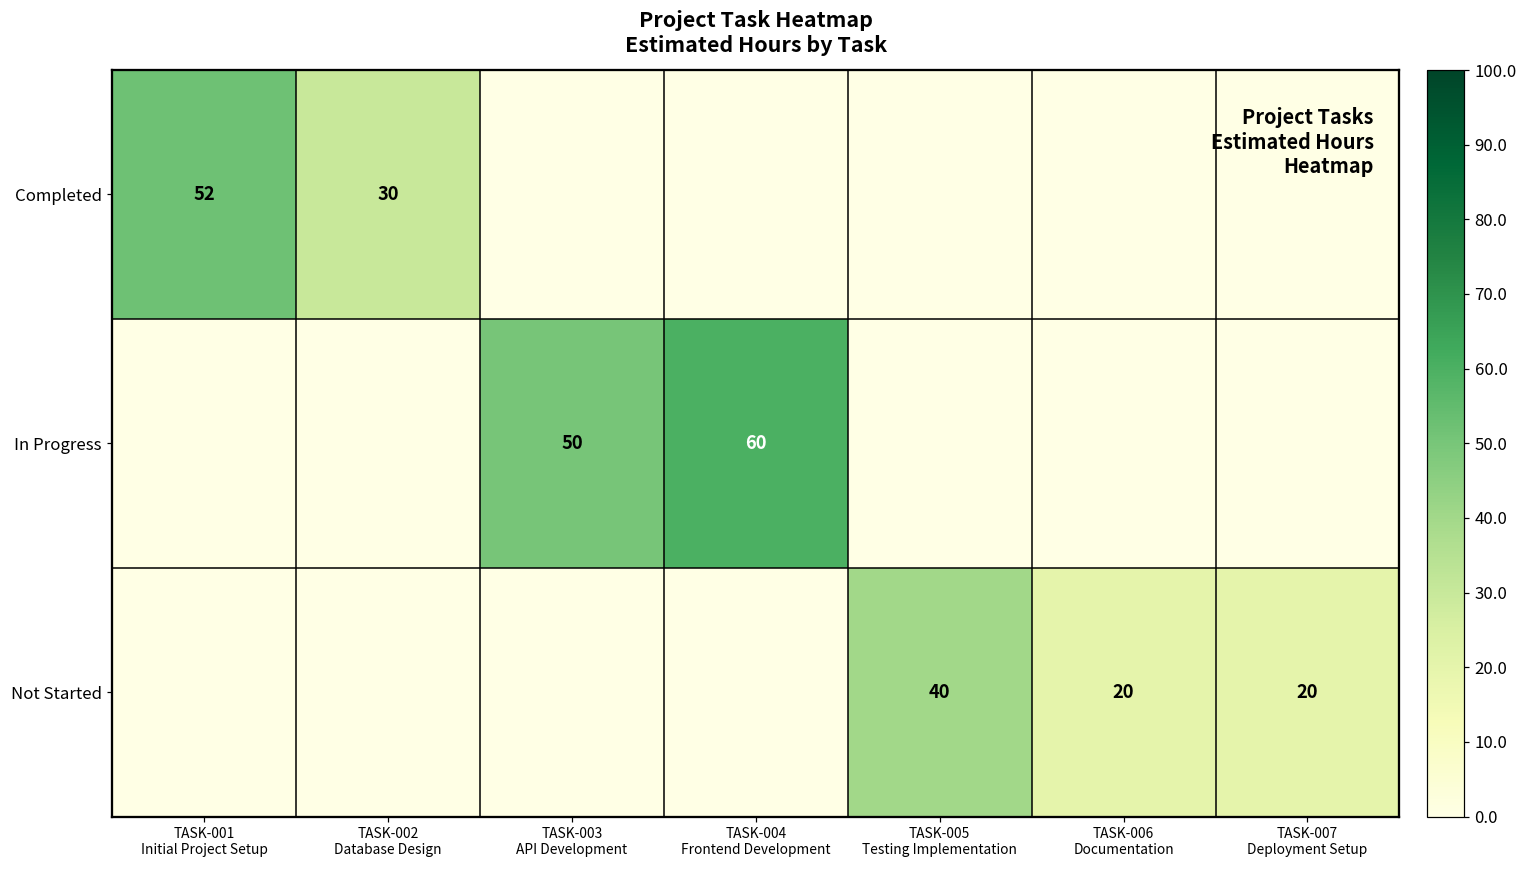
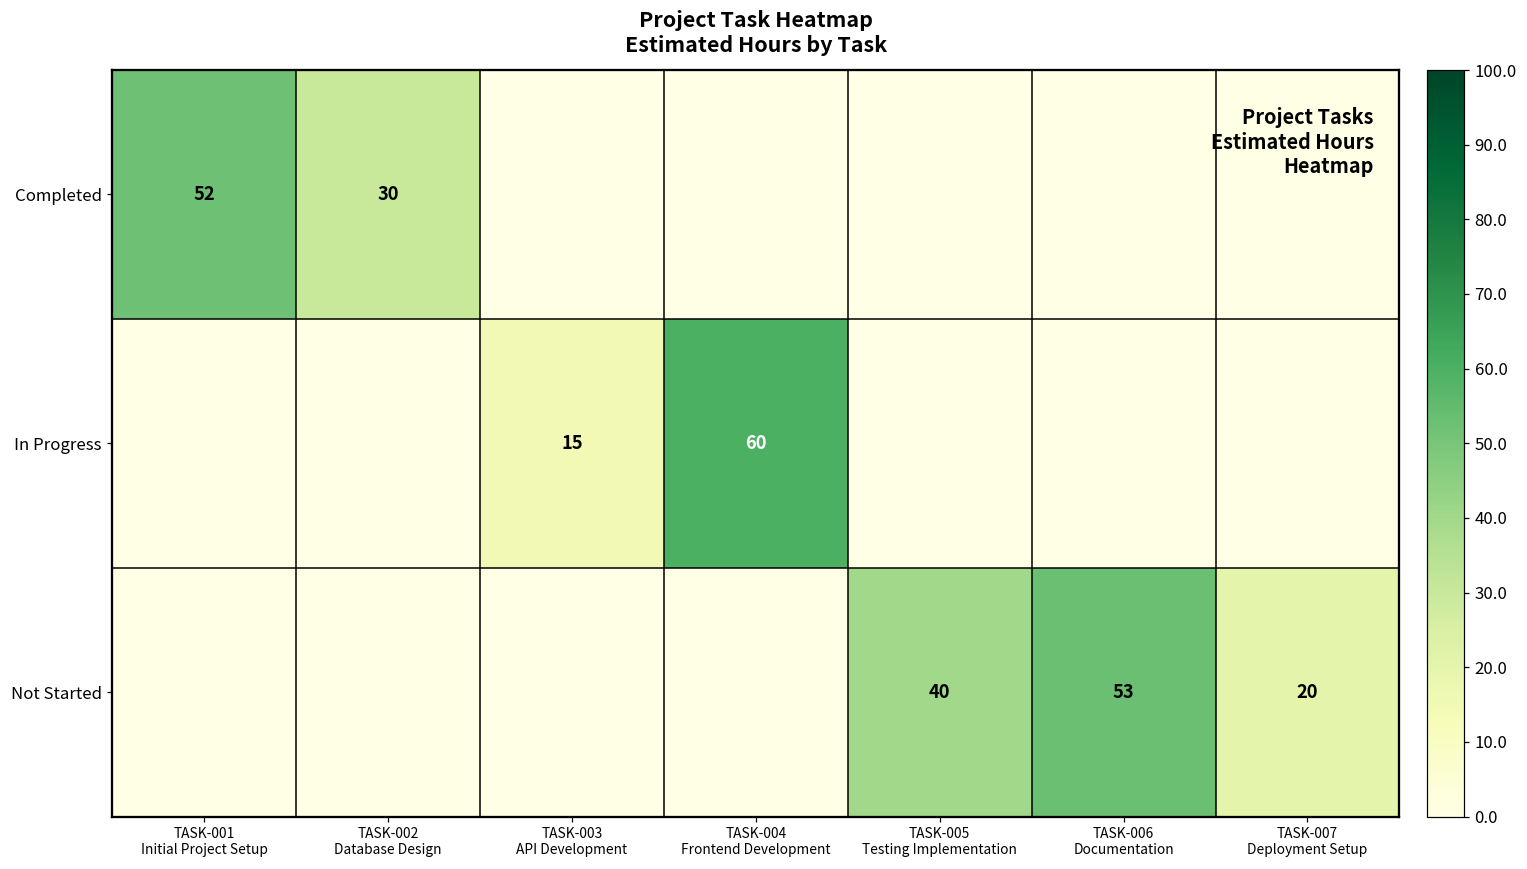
  {
    "Completed": {
      "TASK-001 Initial Project Setup": 52,
      "TASK-002 Database Design": 30
    },
    "In Progress": {
-     "TASK-003 API Development": 50,
+     "TASK-003 API Development": 15,
      "TASK-004 Frontend Development": 60
    },
    "Not Started": {
      "TASK-005 Testing Implementation": 40,
-     "TASK-006 Documentation": 20,
+     "TASK-006 Documentation": 53,
      "TASK-007 Deployment Setup": 20
    }
  }
